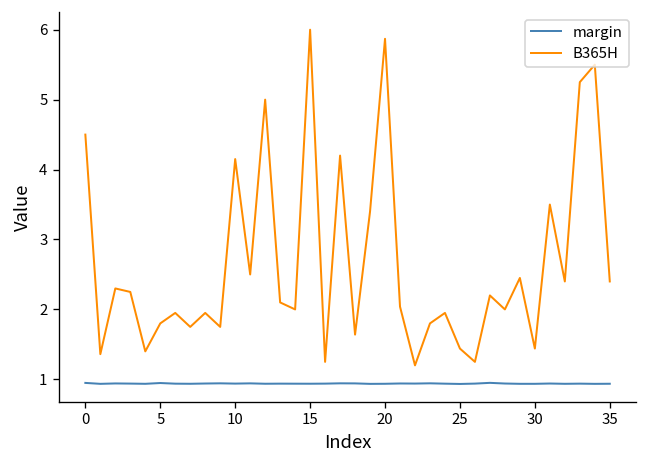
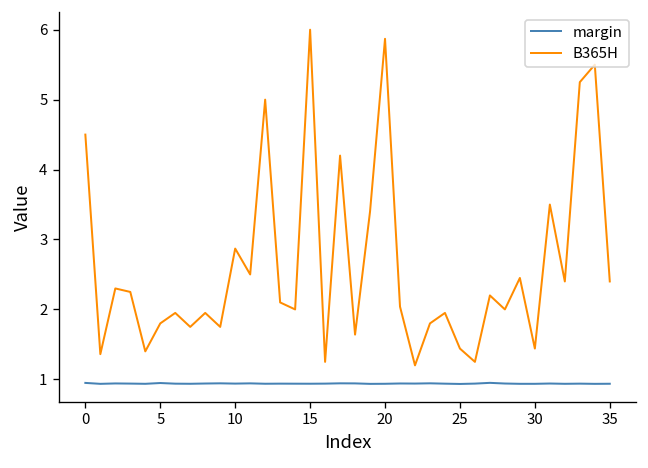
  {
    "margin": {
      "0": 0.9,
      "5": 0.9,
      "10": 0.9,
      "15": 0.9,
      "20": 0.9,
      "25": 0.9,
      "30": 0.9,
      "35": 0.9
    },
    "B365H": {
      "0": 4.5,
      "5": 1.8,
-     "10": 4.2,
+     "10": 2.9,
      "15": 6.0,
      "20": 5.9,
      "25": 1.4,
      "30": 1.4,
      "35": 2.4
    }
  }
